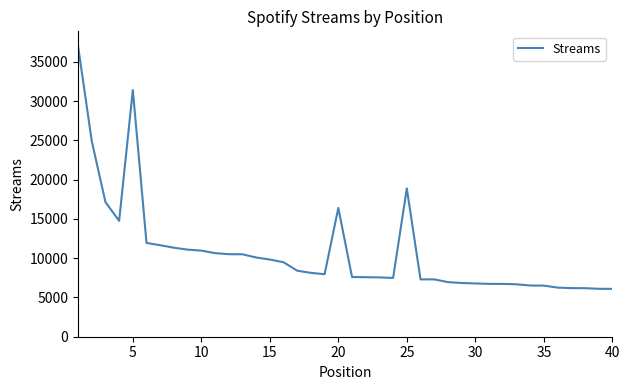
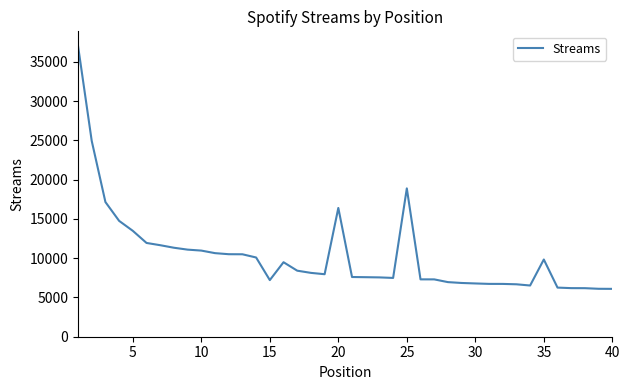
  {
-   "5": 31000,
+   "5": 13000,
    "10": 11000,
-   "15": 10000,
+   "15": 7000,
    "20": 16000,
    "25": 19000,
    "30": 7000,
-   "35": 7000,
+   "35": 10000,
    "40": 6000
  }
